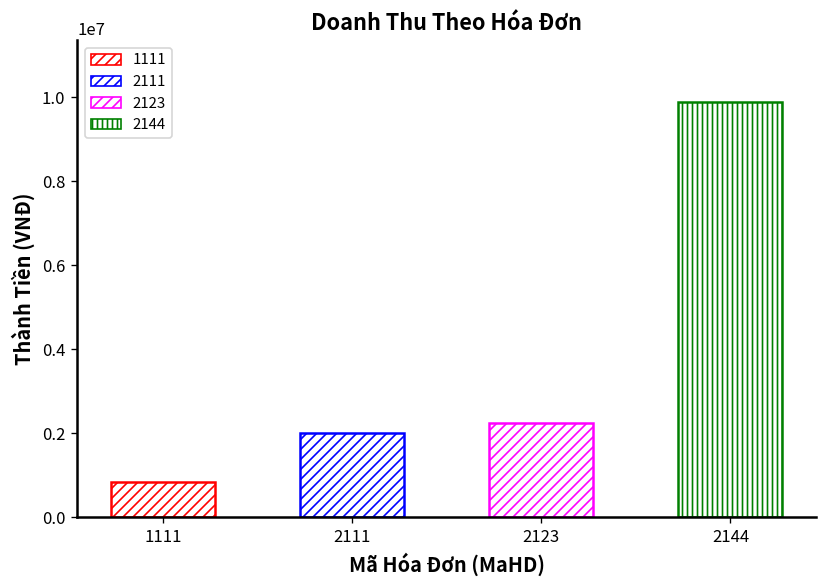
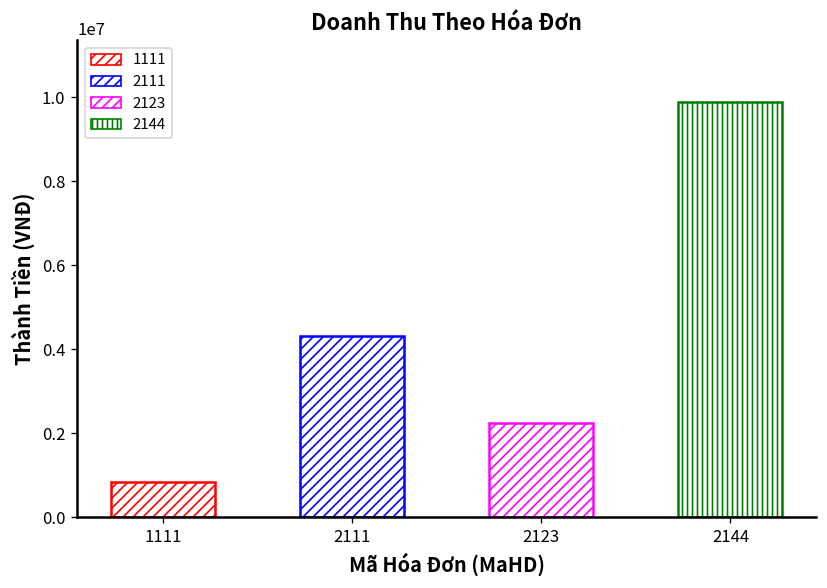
  {
    "1111": 800000,
-   "2111": 2000000,
+   "2111": 4300000,
    "2123": 2200000,
    "2144": 9900000
  }
